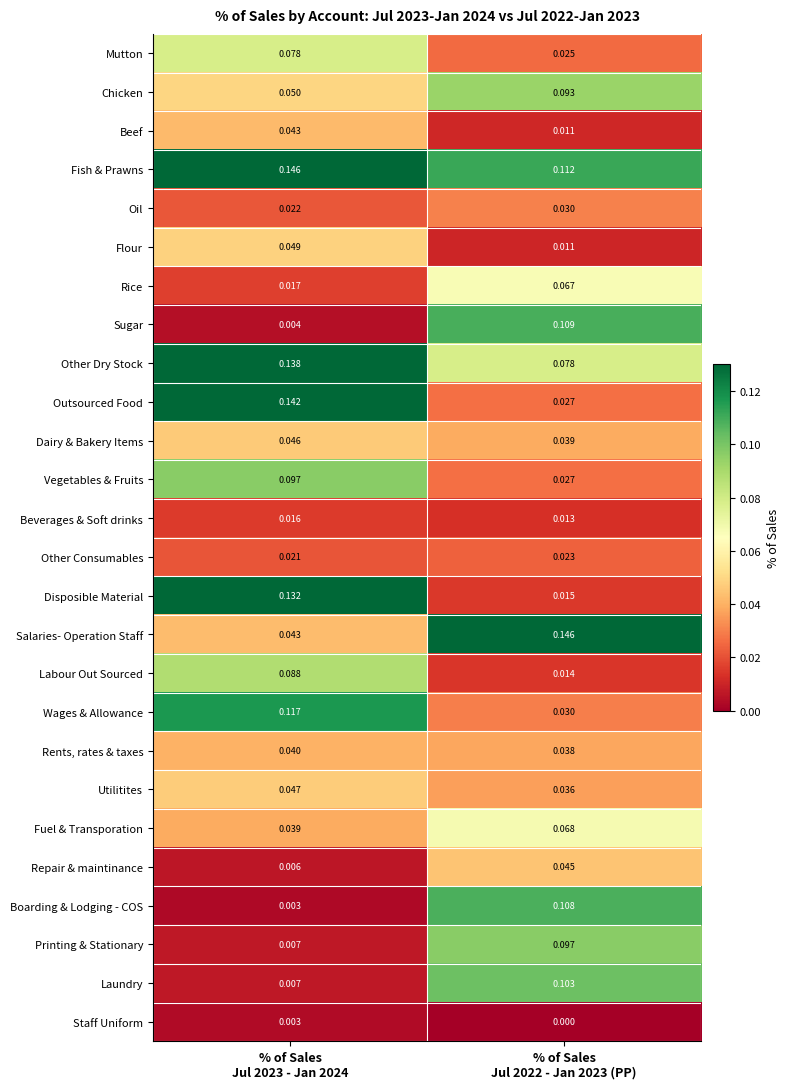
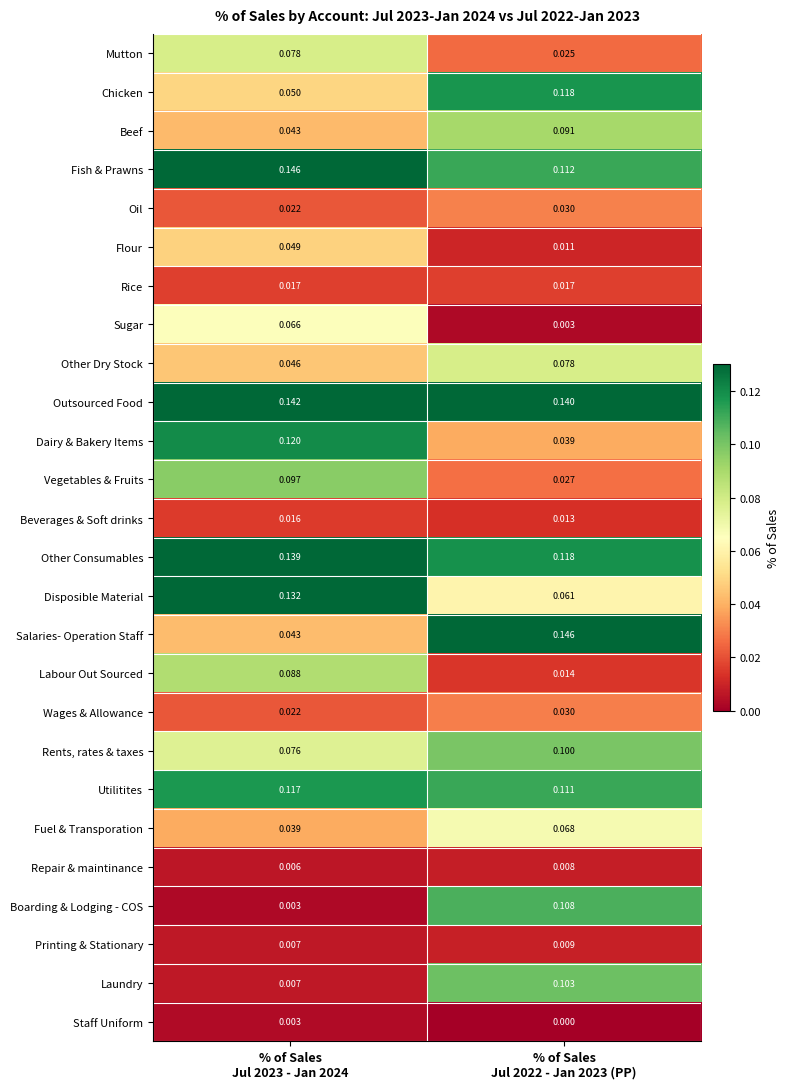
  {
    "Mutton": {
      "% of Sales Jul 2023 - Jan 2024": 0.078,
      "% of Sales Jul 2022 - Jan 2023 (PP)": 0.025
    },
    "Chicken": {
      "% of Sales Jul 2023 - Jan 2024": 0.050,
-     "% of Sales Jul 2022 - Jan 2023 (PP)": 0.093
+     "% of Sales Jul 2022 - Jan 2023 (PP)": 0.118
    },
    "Beef": {
      "% of Sales Jul 2023 - Jan 2024": 0.043,
-     "% of Sales Jul 2022 - Jan 2023 (PP)": 0.011
+     "% of Sales Jul 2022 - Jan 2023 (PP)": 0.091
    },
    "Fish & Prawns": {
      "% of Sales Jul 2023 - Jan 2024": 0.146,
      "% of Sales Jul 2022 - Jan 2023 (PP)": 0.112
    },
    "Oil": {
      "% of Sales Jul 2023 - Jan 2024": 0.022,
      "% of Sales Jul 2022 - Jan 2023 (PP)": 0.030
    },
    "Flour": {
      "% of Sales Jul 2023 - Jan 2024": 0.049,
      "% of Sales Jul 2022 - Jan 2023 (PP)": 0.011
    },
    "Rice": {
      "% of Sales Jul 2023 - Jan 2024": 0.017,
-     "% of Sales Jul 2022 - Jan 2023 (PP)": 0.067
+     "% of Sales Jul 2022 - Jan 2023 (PP)": 0.017
    },
    "Sugar": {
-     "% of Sales Jul 2023 - Jan 2024": 0.004,
-     "% of Sales Jul 2022 - Jan 2023 (PP)": 0.109
+     "% of Sales Jul 2023 - Jan 2024": 0.066,
+     "% of Sales Jul 2022 - Jan 2023 (PP)": 0.003
    },
    "Other Dry Stock": {
-     "% of Sales Jul 2023 - Jan 2024": 0.138,
+     "% of Sales Jul 2023 - Jan 2024": 0.046,
      "% of Sales Jul 2022 - Jan 2023 (PP)": 0.078
    },
    "Outsourced Food": {
      "% of Sales Jul 2023 - Jan 2024": 0.142,
-     "% of Sales Jul 2022 - Jan 2023 (PP)": 0.027
+     "% of Sales Jul 2022 - Jan 2023 (PP)": 0.140
    },
    "Dairy & Bakery Items": {
-     "% of Sales Jul 2023 - Jan 2024": 0.046,
+     "% of Sales Jul 2023 - Jan 2024": 0.120,
      "% of Sales Jul 2022 - Jan 2023 (PP)": 0.039
    },
    "Vegetables & Fruits": {
      "% of Sales Jul 2023 - Jan 2024": 0.097,
      "% of Sales Jul 2022 - Jan 2023 (PP)": 0.027
    },
    "Beverages & Soft drinks": {
      "% of Sales Jul 2023 - Jan 2024": 0.016,
      "% of Sales Jul 2022 - Jan 2023 (PP)": 0.013
    },
    "Other Consumables": {
-     "% of Sales Jul 2023 - Jan 2024": 0.021,
-     "% of Sales Jul 2022 - Jan 2023 (PP)": 0.023
+     "% of Sales Jul 2023 - Jan 2024": 0.139,
+     "% of Sales Jul 2022 - Jan 2023 (PP)": 0.118
    },
    "Disposible Material": {
      "% of Sales Jul 2023 - Jan 2024": 0.132,
-     "% of Sales Jul 2022 - Jan 2023 (PP)": 0.015
+     "% of Sales Jul 2022 - Jan 2023 (PP)": 0.061
    },
    "Salaries- Operation Staff": {
      "% of Sales Jul 2023 - Jan 2024": 0.043,
      "% of Sales Jul 2022 - Jan 2023 (PP)": 0.146
    },
    "Labour Out Sourced": {
      "% of Sales Jul 2023 - Jan 2024": 0.088,
      "% of Sales Jul 2022 - Jan 2023 (PP)": 0.014
    },
    "Wages & Allowance": {
-     "% of Sales Jul 2023 - Jan 2024": 0.117,
+     "% of Sales Jul 2023 - Jan 2024": 0.022,
      "% of Sales Jul 2022 - Jan 2023 (PP)": 0.030
    },
    "Rents, rates & taxes": {
-     "% of Sales Jul 2023 - Jan 2024": 0.040,
-     "% of Sales Jul 2022 - Jan 2023 (PP)": 0.038
+     "% of Sales Jul 2023 - Jan 2024": 0.076,
+     "% of Sales Jul 2022 - Jan 2023 (PP)": 0.100
    },
    "Utilitites": {
-     "% of Sales Jul 2023 - Jan 2024": 0.047,
-     "% of Sales Jul 2022 - Jan 2023 (PP)": 0.036
+     "% of Sales Jul 2023 - Jan 2024": 0.117,
+     "% of Sales Jul 2022 - Jan 2023 (PP)": 0.111
    },
    "Fuel & Transporation": {
      "% of Sales Jul 2023 - Jan 2024": 0.039,
      "% of Sales Jul 2022 - Jan 2023 (PP)": 0.068
    },
    "Repair & maintinance": {
      "% of Sales Jul 2023 - Jan 2024": 0.006,
-     "% of Sales Jul 2022 - Jan 2023 (PP)": 0.045
+     "% of Sales Jul 2022 - Jan 2023 (PP)": 0.008
    },
    "Boarding & Lodging - COS": {
      "% of Sales Jul 2023 - Jan 2024": 0.003,
      "% of Sales Jul 2022 - Jan 2023 (PP)": 0.108
    },
    "Printing & Stationary": {
      "% of Sales Jul 2023 - Jan 2024": 0.007,
-     "% of Sales Jul 2022 - Jan 2023 (PP)": 0.097
+     "% of Sales Jul 2022 - Jan 2023 (PP)": 0.009
    },
    "Laundry": {
      "% of Sales Jul 2023 - Jan 2024": 0.007,
      "% of Sales Jul 2022 - Jan 2023 (PP)": 0.103
    },
    "Staff Uniform": {
      "% of Sales Jul 2023 - Jan 2024": 0.003,
      "% of Sales Jul 2022 - Jan 2023 (PP)": 0.000
    }
  }
